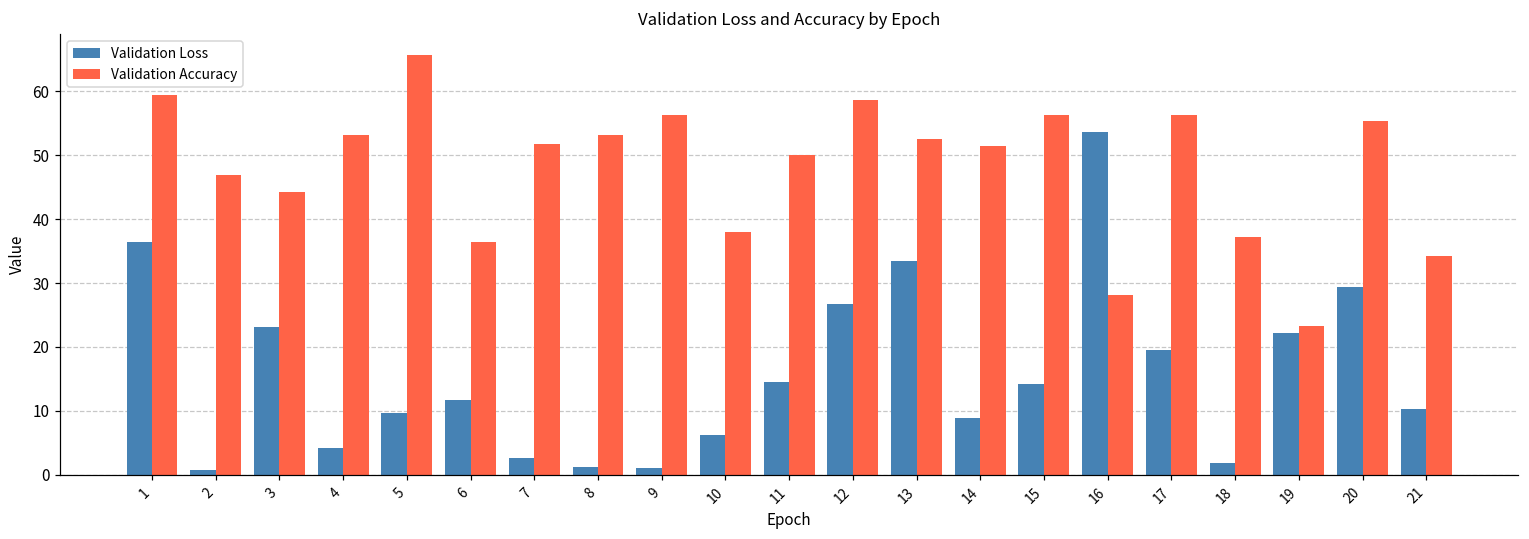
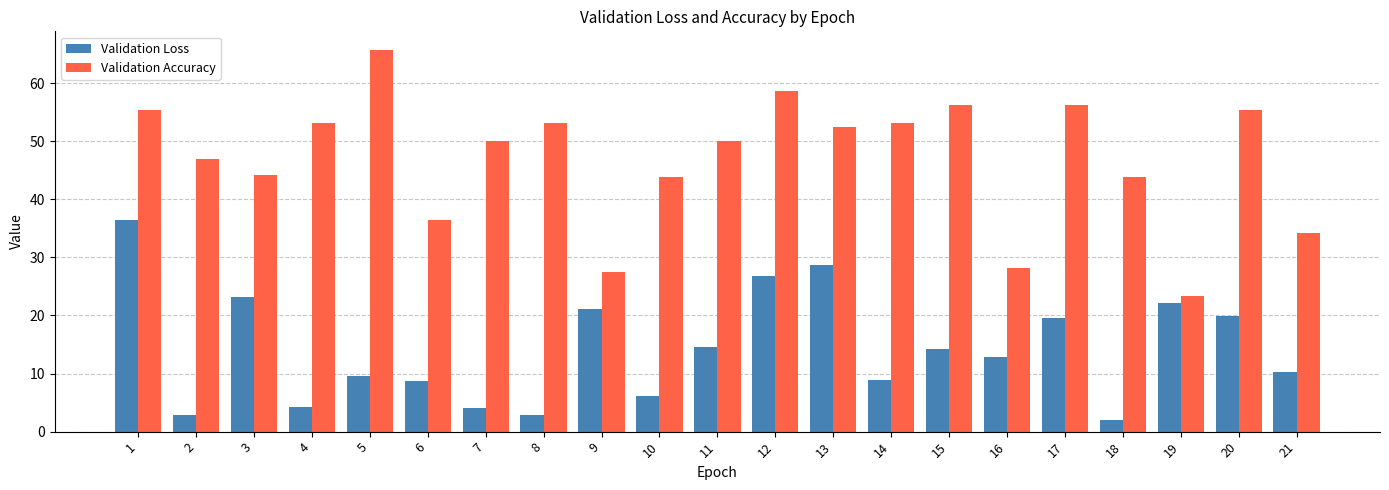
  {
    "Validation Loss": {
      "1": 36,
-     "2": 1,
+     "2": 3,
      "3": 23,
      "4": 4,
      "5": 10,
-     "6": 12,
-     "7": 3,
-     "8": 1,
-     "9": 1,
+     "6": 9,
+     "7": 4,
+     "8": 3,
+     "9": 21,
      "10": 6,
      "11": 15,
      "12": 27,
-     "13": 33,
+     "13": 29,
      "14": 9,
      "15": 14,
-     "16": 54,
+     "16": 13,
      "17": 20,
      "18": 2,
      "19": 22,
-     "20": 29,
+     "20": 20,
      "21": 10
    },
    "Validation Accuracy": {
-     "1": 59,
+     "1": 55,
      "2": 47,
      "3": 44,
      "4": 53,
      "5": 66,
      "6": 36,
-     "7": 52,
+     "7": 50,
      "8": 53,
-     "9": 56,
-     "10": 38,
+     "9": 27,
+     "10": 44,
      "11": 50,
      "12": 59,
      "13": 52,
-     "14": 51,
+     "14": 53,
      "15": 56,
      "16": 28,
      "17": 56,
-     "18": 37,
+     "18": 44,
      "19": 23,
      "20": 55,
      "21": 34
    }
  }
